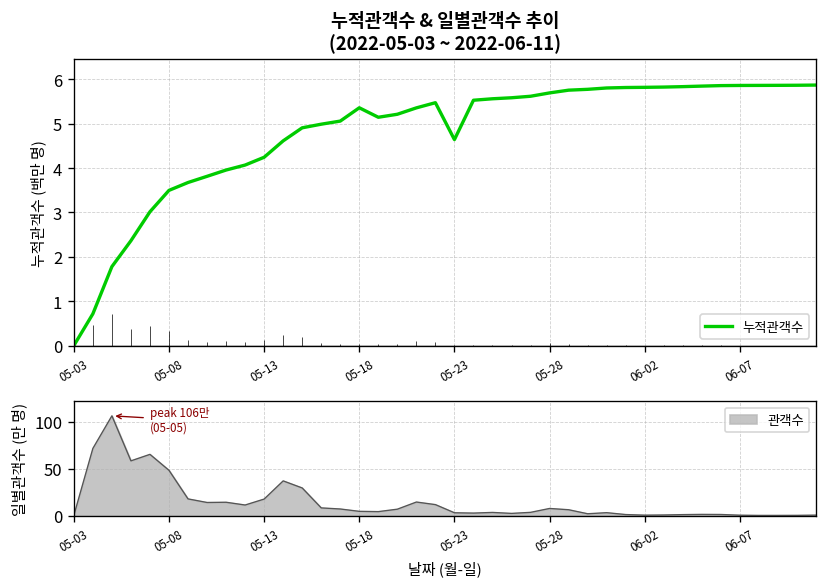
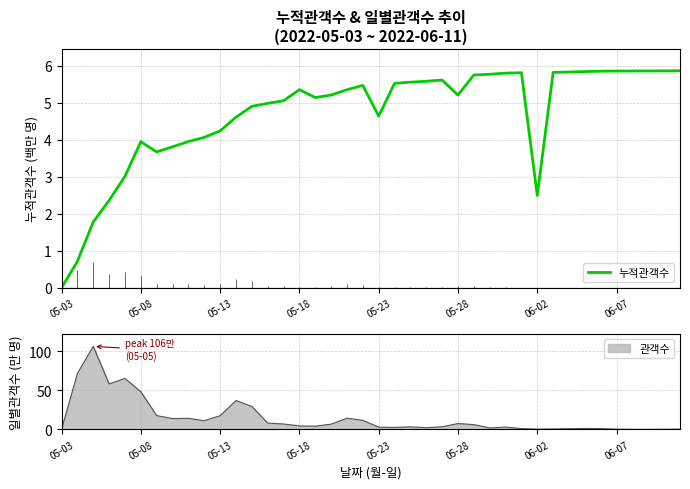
  {
    "누적관객수 & 일별관객수 추이 (2022-05-03 ~ 2022-06-11)": {
      "05-03": 0.0,
-     "05-08": 3.5,
+     "05-08": 4.0,
      "05-13": 4.2,
      "05-18": 5.4,
      "05-23": 4.6,
-     "05-28": 5.7,
-     "06-02": 5.8,
+     "05-28": 5.2,
+     "06-02": 2.5,
      "06-07": 5.9
    }
  }
